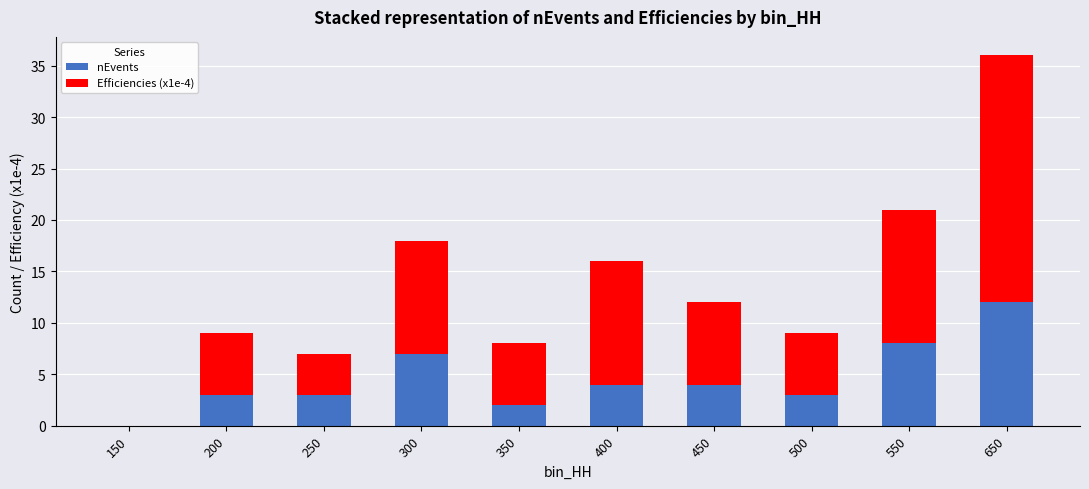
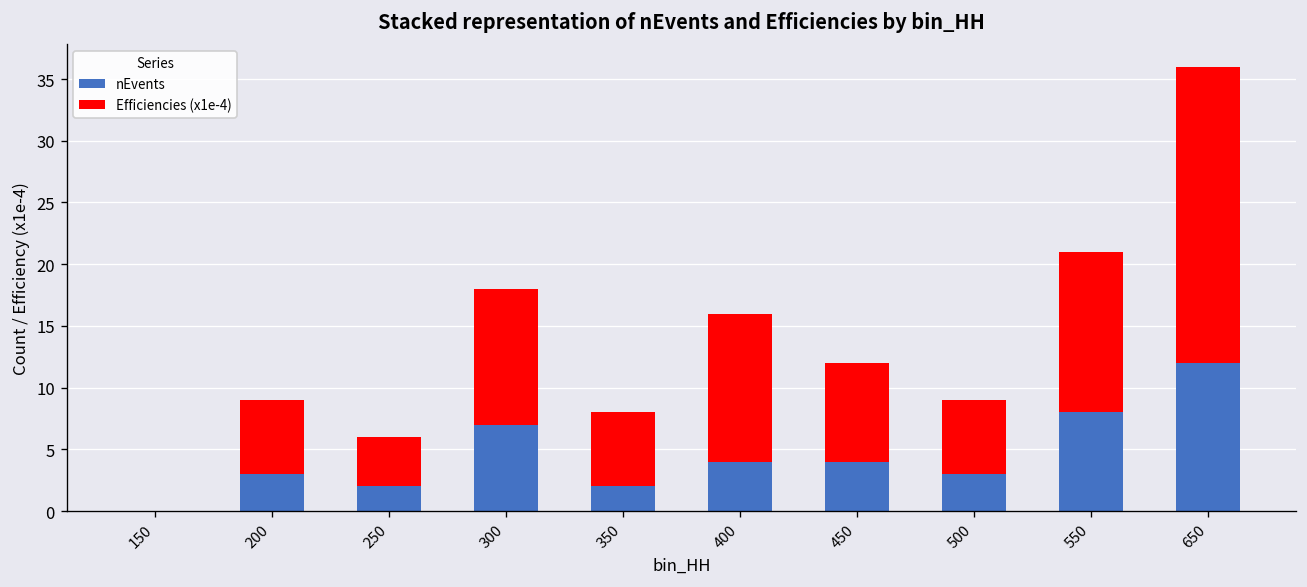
  {
    "nEvents": {
      "150": 0,
      "200": 3,
-     "250": 3,
+     "250": 2,
      "300": 7,
      "350": 2,
      "400": 4,
      "450": 4,
      "500": 3,
      "550": 8,
      "650": 12
    },
    "Efficiencies (x1e-4)": {
      "150": 0,
      "200": 6,
      "250": 4,
      "300": 11,
      "350": 6,
      "400": 12,
      "450": 8,
      "500": 6,
      "550": 13,
      "650": 24
    }
  }
